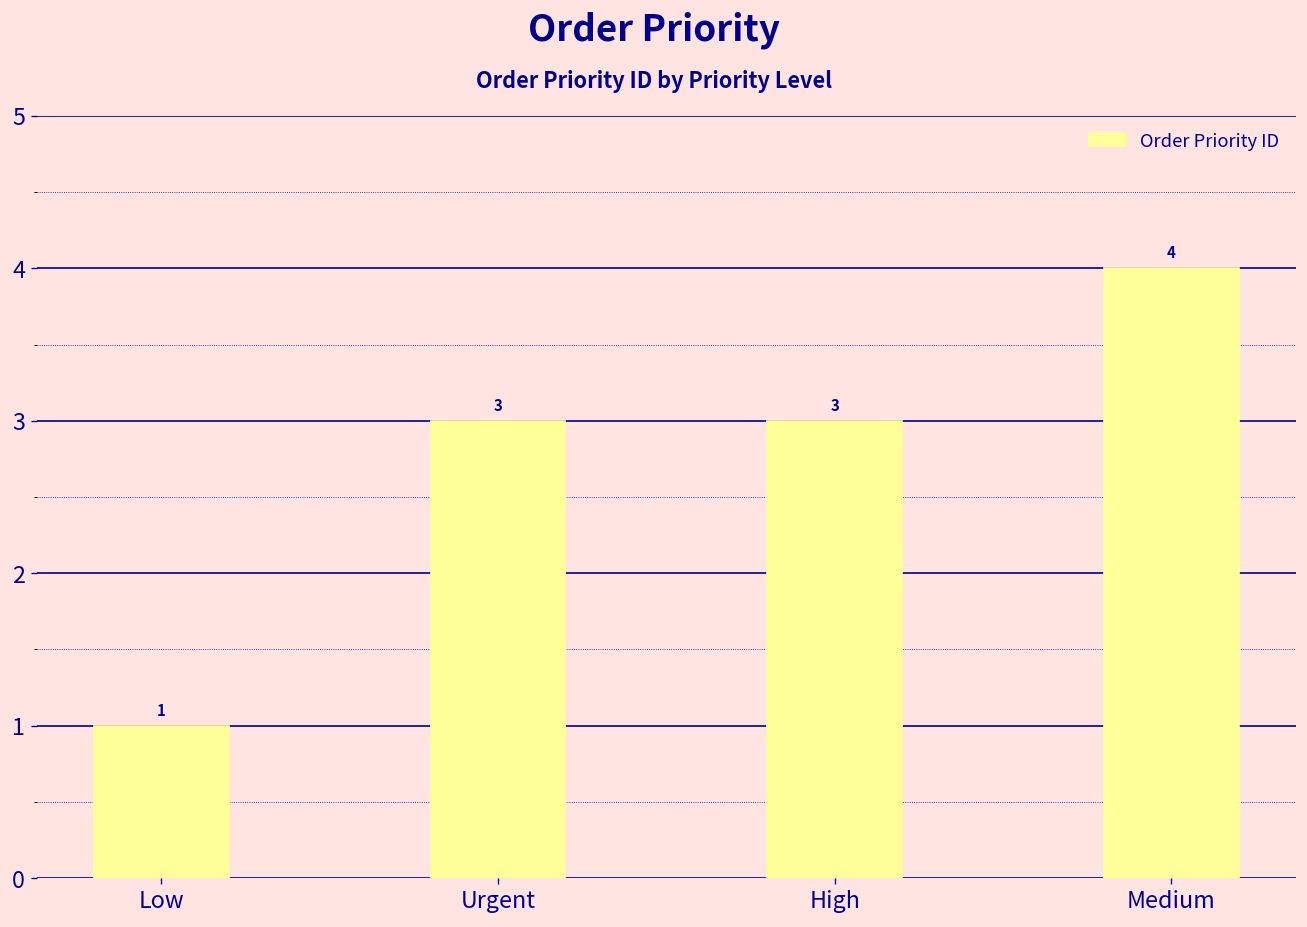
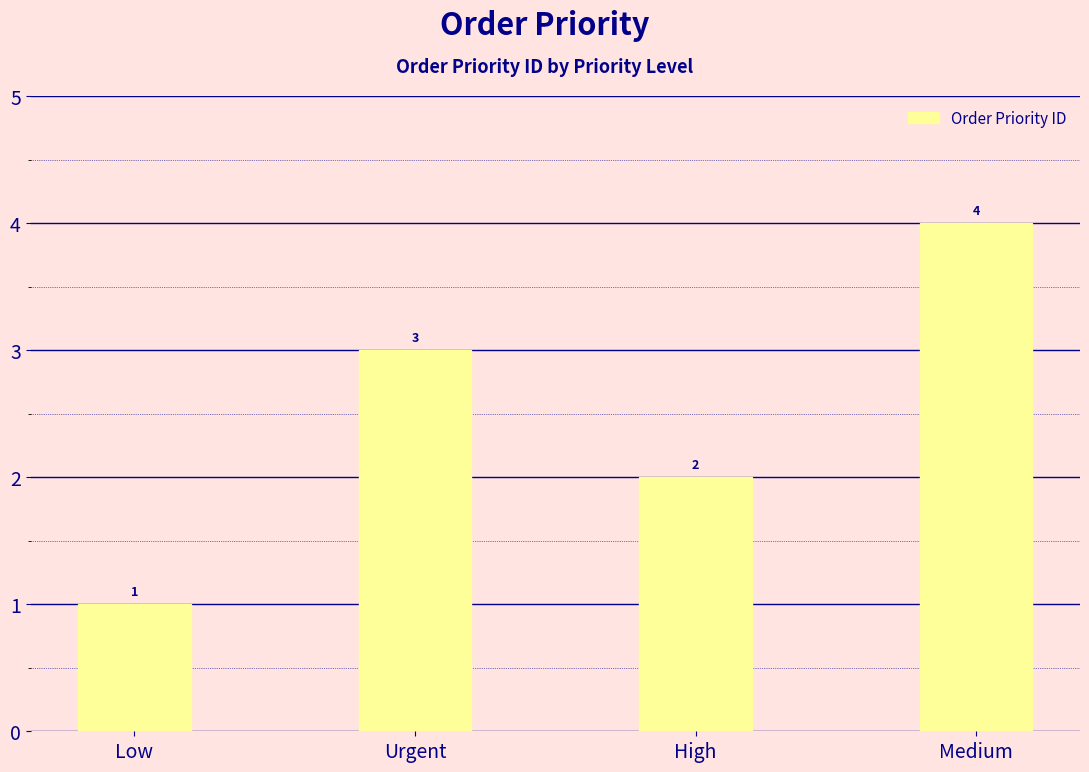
  {
    "Low": 1,
    "Urgent": 3,
-   "High": 3,
+   "High": 2,
    "Medium": 4
  }
